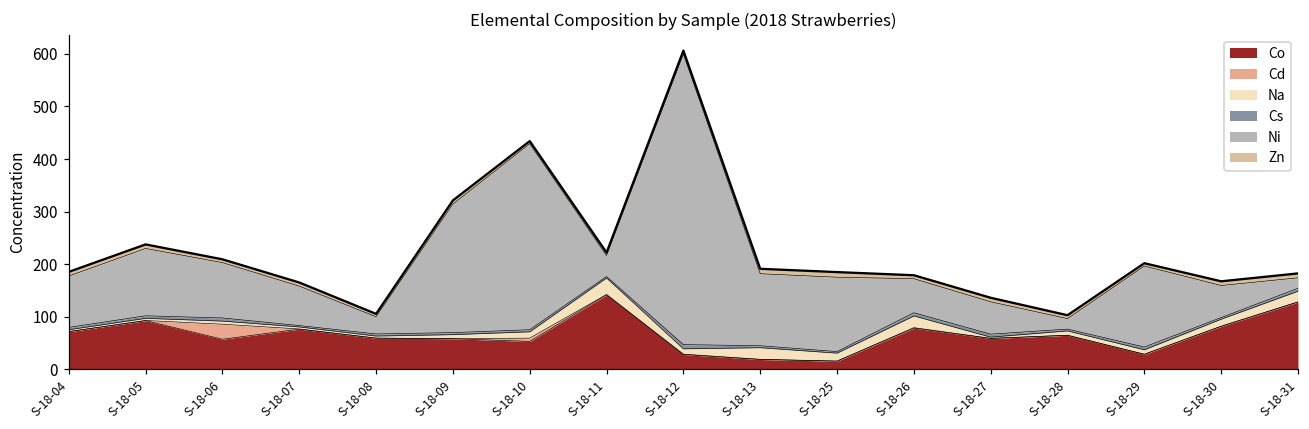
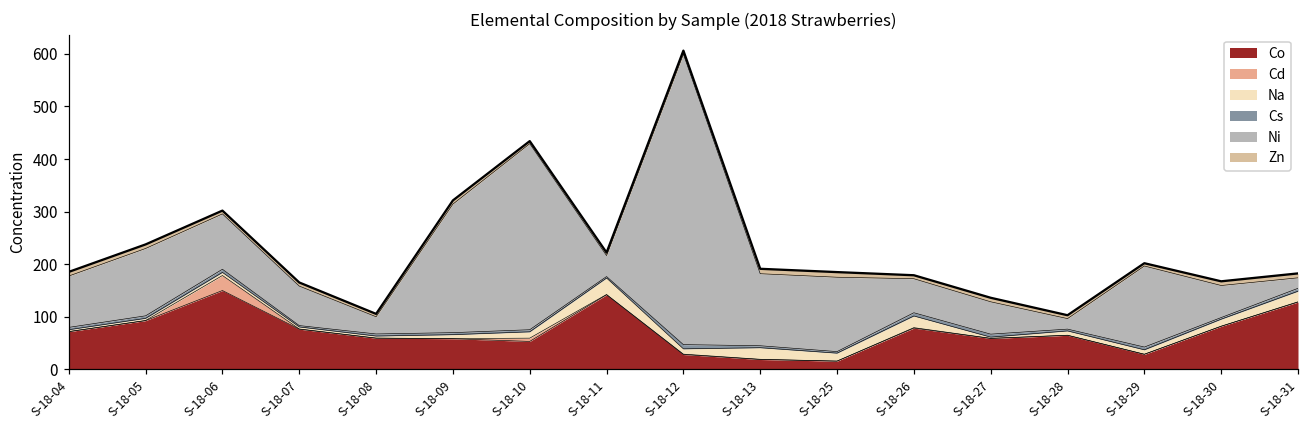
  {
    "Co": {
-     "S-18-06": 60,
+     "S-18-06": 150,
      "S-18-10": 50
    },
    "Na": {
      "S-18-06": 10,
      "S-18-12": 10,
      "S-18-26": 20,
      "S-18-31": 20
    },
    "Cs": {
      "S-18-06": 10,
      "S-18-12": 10,
      "S-18-26": 10,
      "S-18-27": 10,
      "S-18-31": 10
    }
  }
